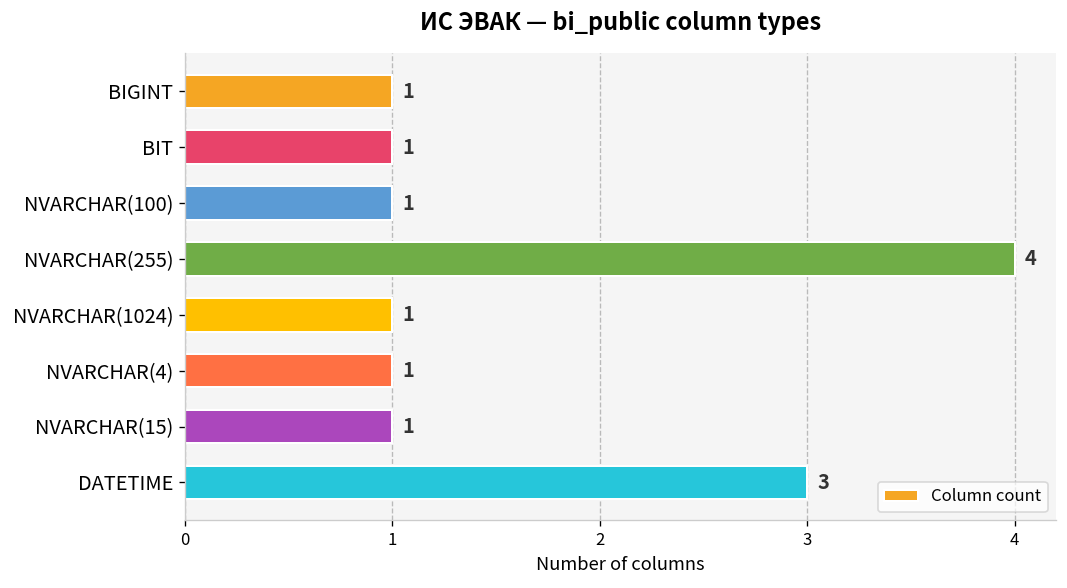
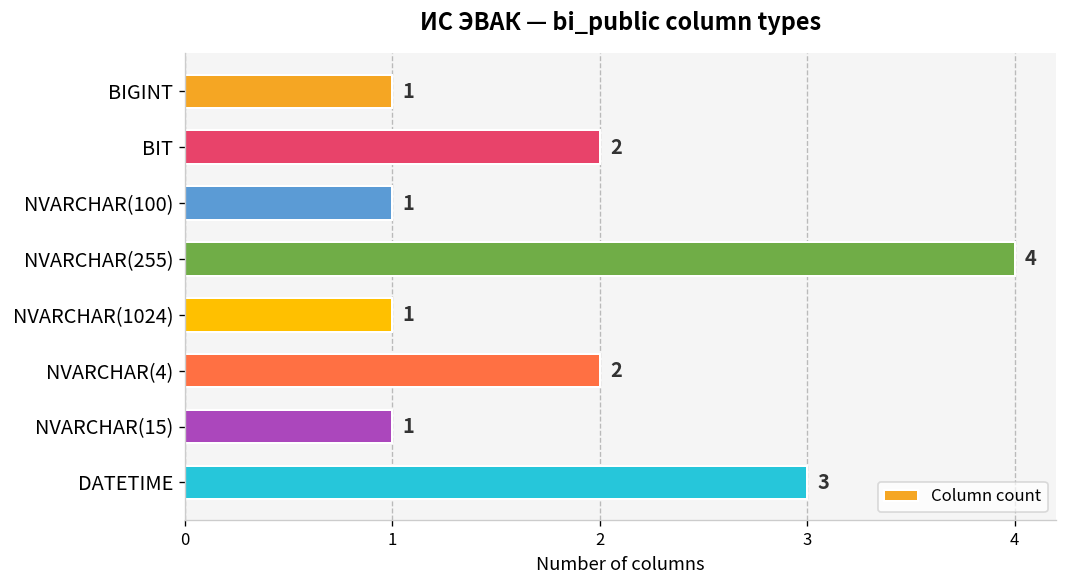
  {
    "BIGINT": 1,
-   "BIT": 1,
+   "BIT": 2,
    "NVARCHAR(100)": 1,
    "NVARCHAR(255)": 4,
    "NVARCHAR(1024)": 1,
-   "NVARCHAR(4)": 1,
+   "NVARCHAR(4)": 2,
    "NVARCHAR(15)": 1,
    "DATETIME": 3
  }
